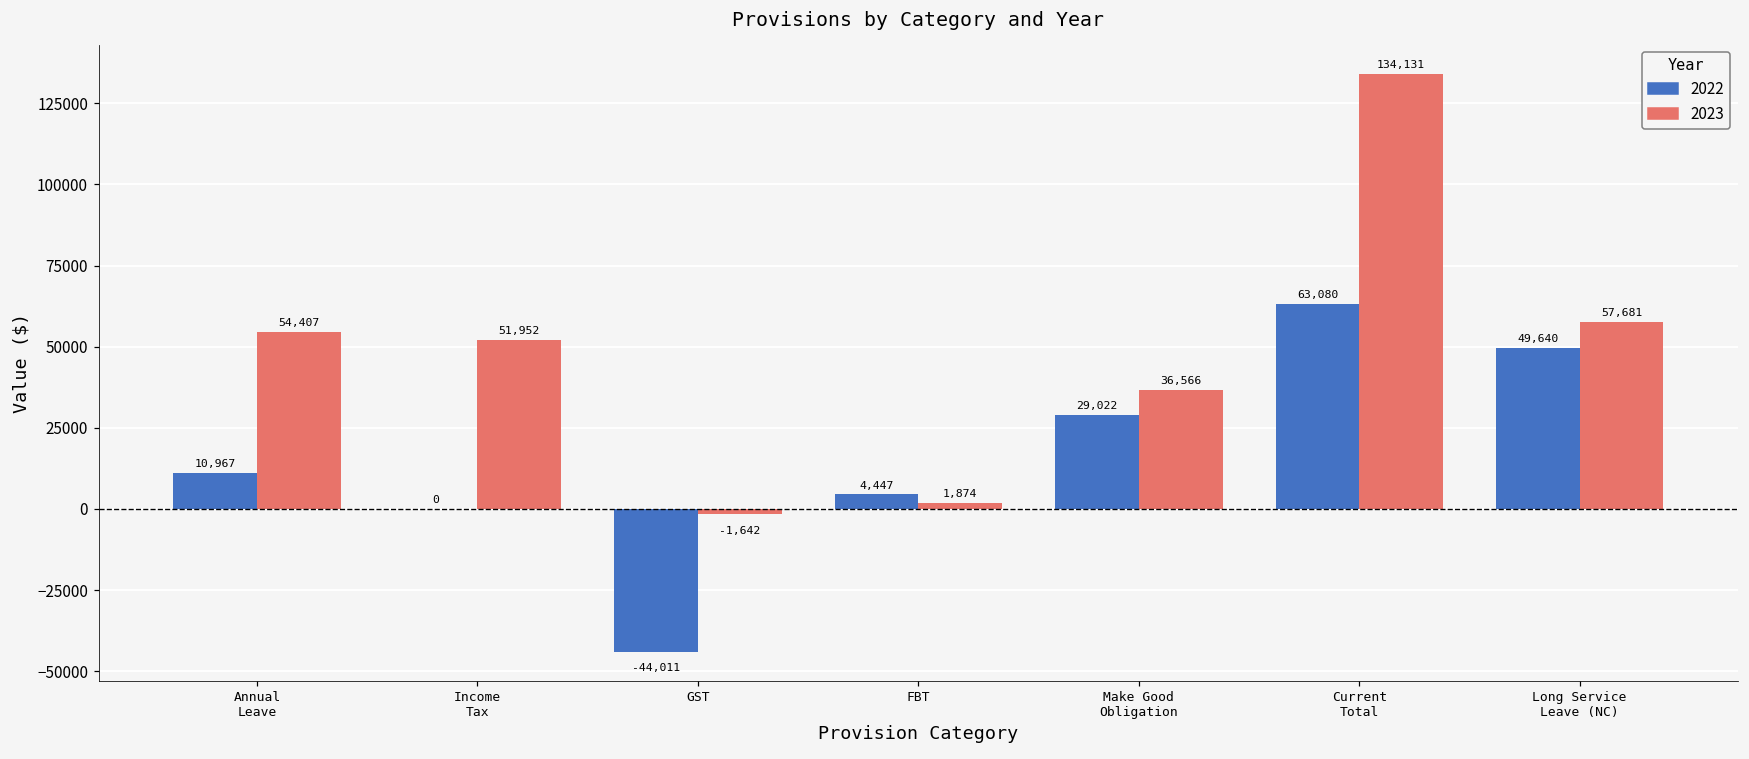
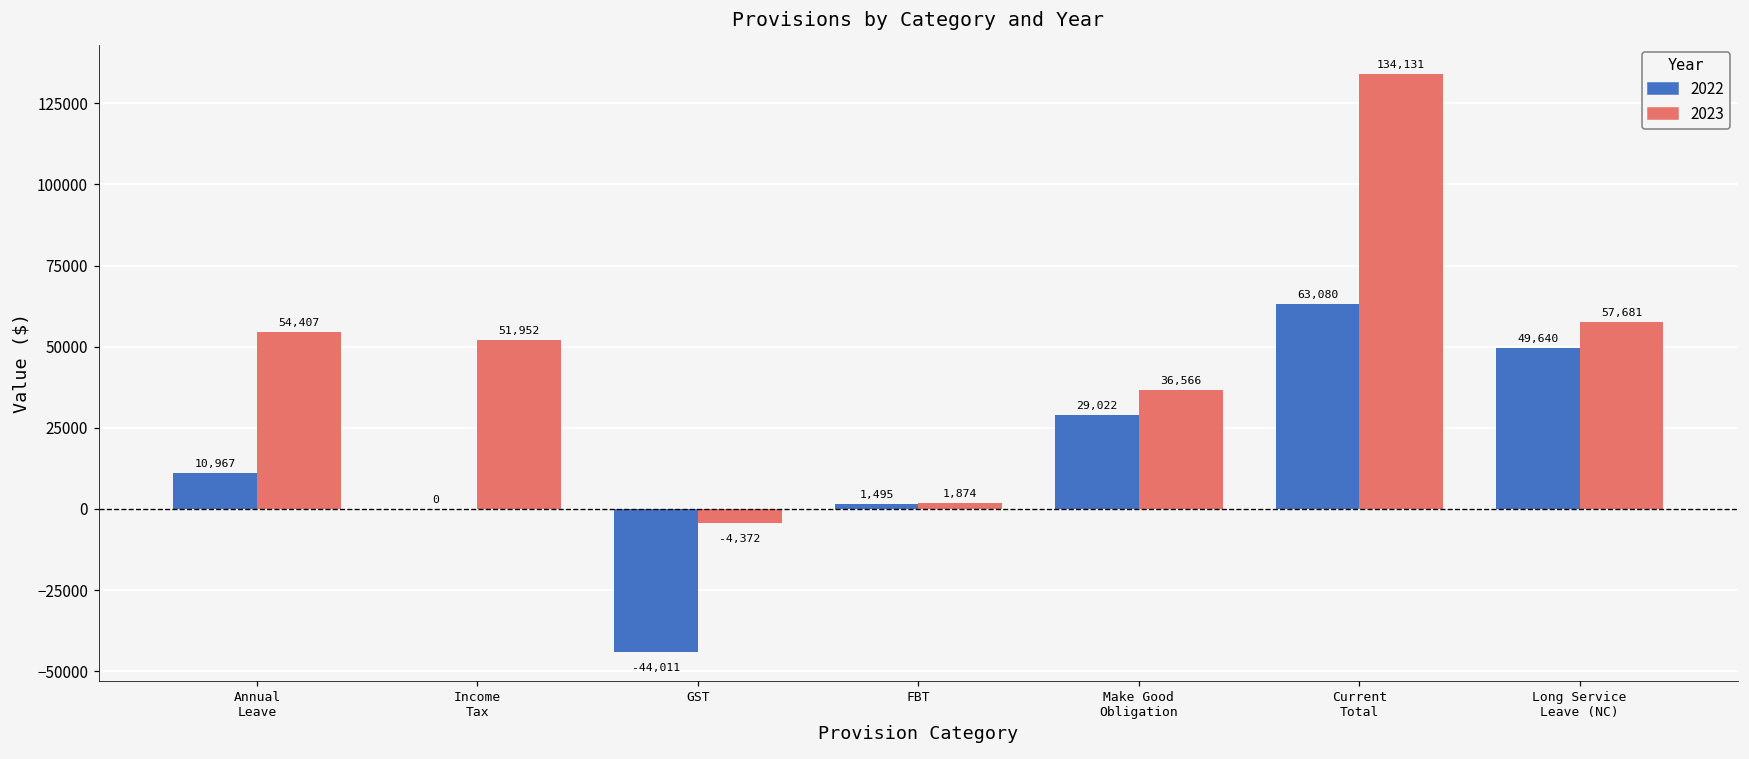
  {
    "2022": {
      "Annual Leave": "10,967",
      "Income Tax": "0",
      "GST": "-44,011",
-     "FBT": "4,447",
+     "FBT": "1,495",
      "Make Good Obligation": "29,022",
      "Current Total": "63,080",
      "Long Service Leave (NC)": "49,640"
    },
    "2023": {
      "Annual Leave": "54,407",
      "Income Tax": "51,952",
-     "GST": "-1,642",
+     "GST": "-4,372",
      "FBT": "1,874",
      "Make Good Obligation": "36,566",
      "Current Total": "134,131",
      "Long Service Leave (NC)": "57,681"
    }
  }
